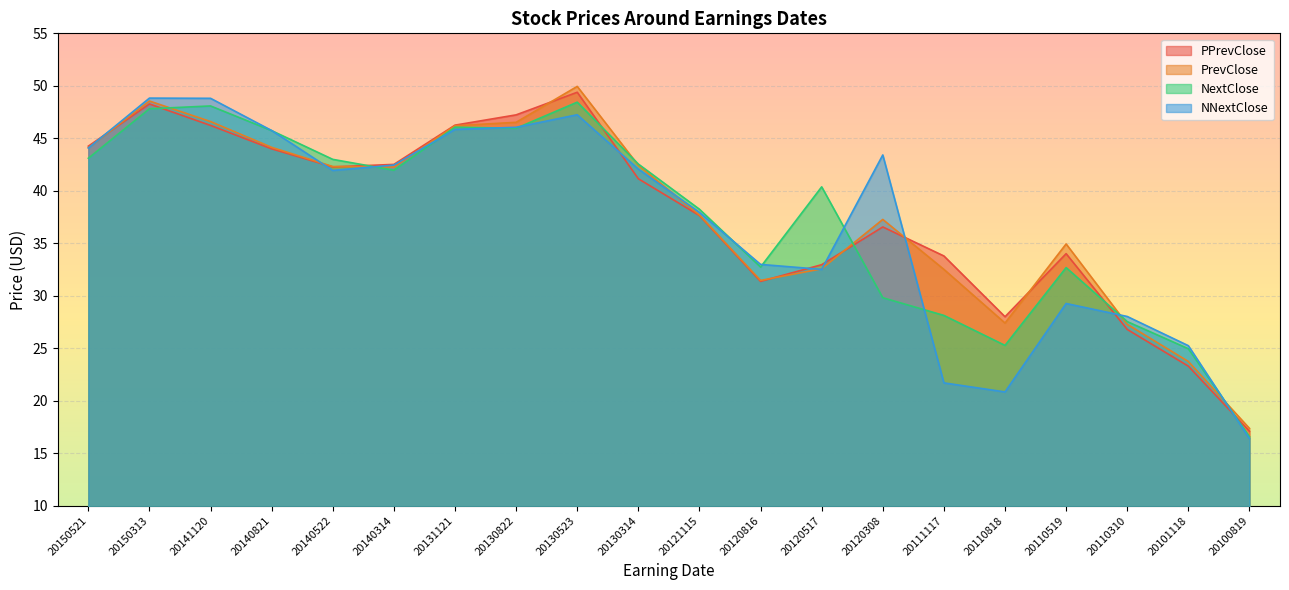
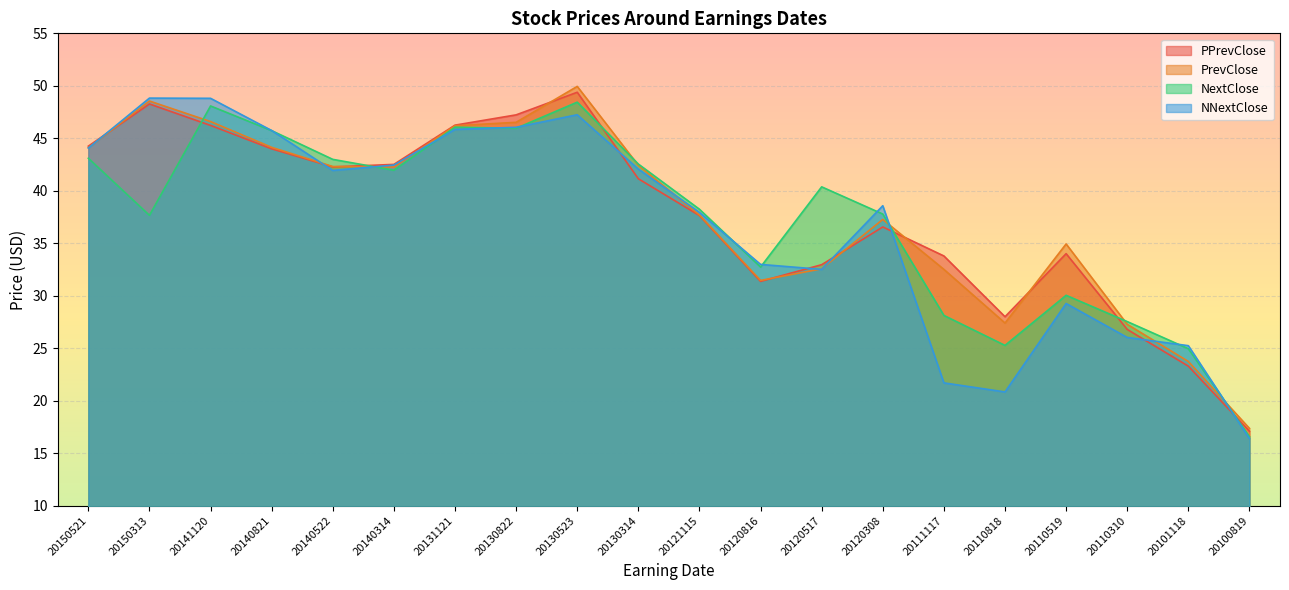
  {
    "NextClose": {
      "20150521": 43.1,
-     "20150313": 47.8,
+     "20150313": 37.7,
      "20141120": 48.1,
      "20140522": 43.0,
      "20140314": 42.0,
      "20130523": 48.4,
      "20121115": 38.2,
      "20120816": 32.7,
      "20120517": 40.4,
-     "20120308": 29.8,
+     "20120308": 37.8,
      "20111117": 28.1,
      "20110818": 25.3,
-     "20110519": 32.7,
+     "20110519": 30.0,
      "20110310": 27.5,
      "20101118": 25.0
    },
    "NNextClose": {
      "20150313": 48.8,
      "20141120": 48.8,
      "20140522": 41.9,
      "20130523": 47.2,
      "20130314": 42.1,
      "20121115": 37.9,
      "20120816": 33.0,
-     "20120308": 43.4,
+     "20120308": 38.6,
      "20111117": 21.7,
      "20110818": 20.8,
      "20110519": 29.3,
-     "20110310": 28.0,
+     "20110310": 26.0,
      "20101118": 25.2
    }
  }
